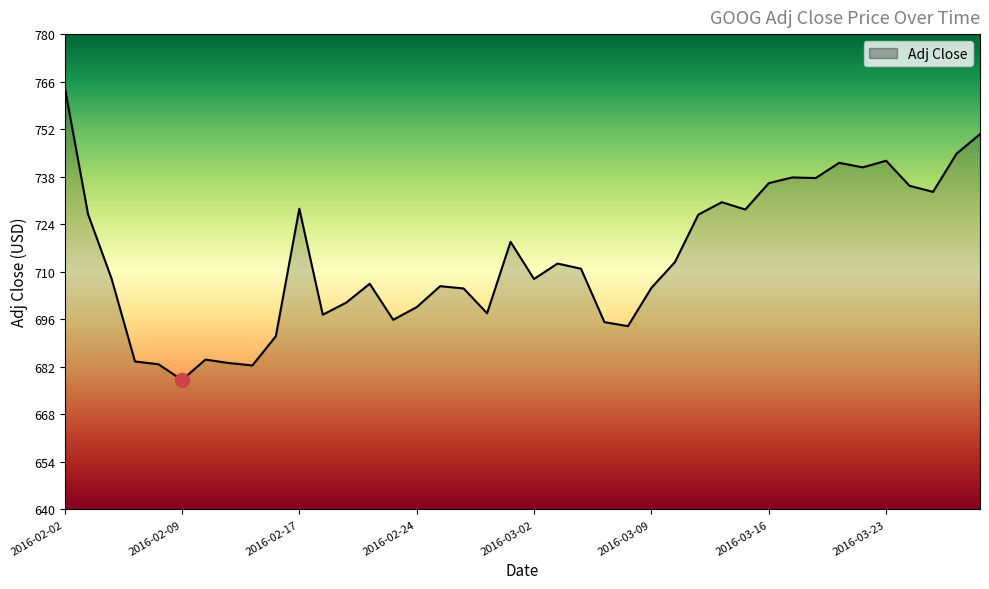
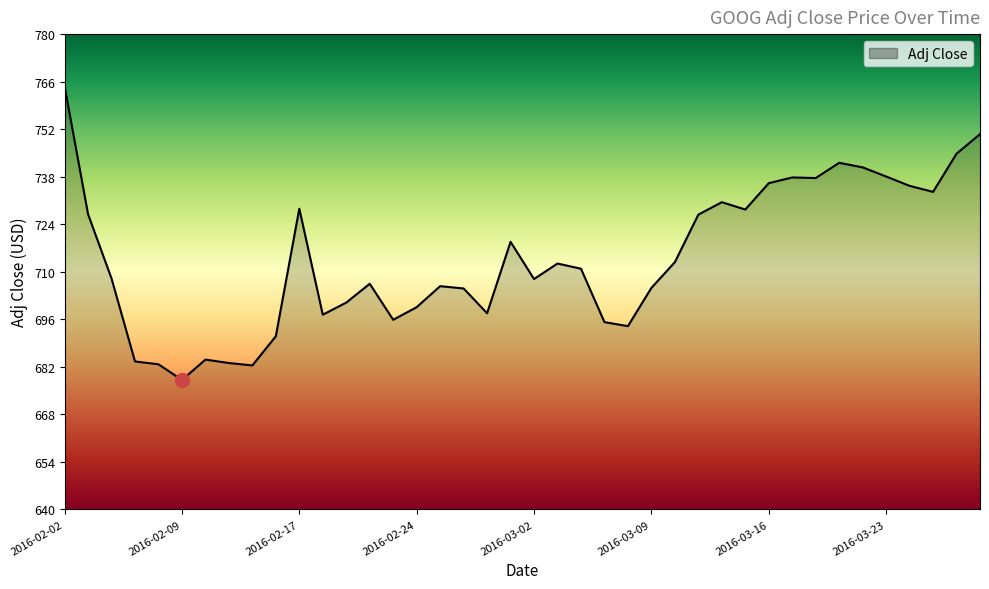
  {
    "Adj Close": {
      "2016-02-02": 765,
      "2016-02-17": 729,
      "2016-02-24": 700,
      "2016-03-02": 708,
      "2016-03-09": 705,
      "2016-03-16": 736,
-     "2016-03-23": 743
+     "2016-03-23": 738
    }
  }
